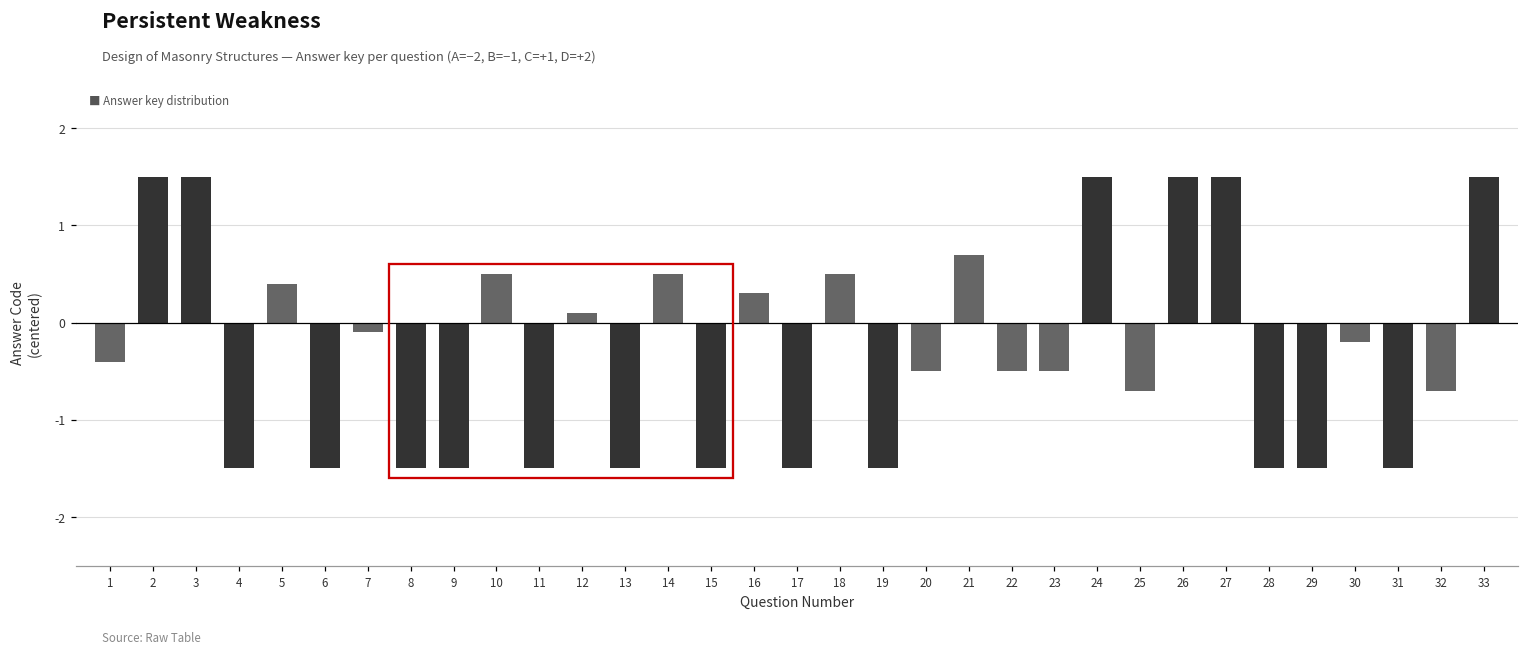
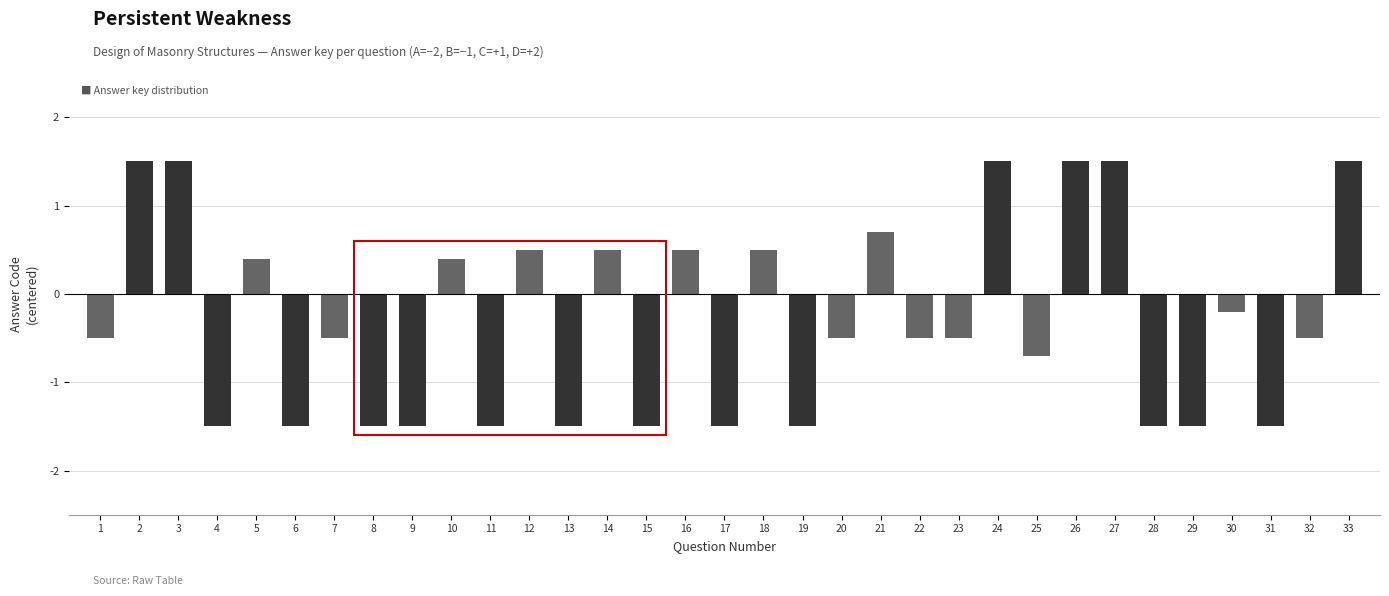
  {
-   "1": -0.4,
+   "1": -0.5,
    "2": 1.5,
    "3": 1.5,
    "4": -1.5,
    "5": 0.4,
    "6": -1.5,
-   "7": -0.1,
+   "7": -0.5,
    "8": -1.5,
    "9": -1.5,
-   "10": 0.5,
+   "10": 0.4,
    "11": -1.5,
-   "12": 0.1,
+   "12": 0.5,
    "13": -1.5,
    "14": 0.5,
    "15": -1.5,
-   "16": 0.3,
+   "16": 0.5,
    "17": -1.5,
    "18": 0.5,
    "19": -1.5,
    "20": -0.5,
    "21": 0.7,
    "22": -0.5,
    "23": -0.5,
    "24": 1.5,
    "25": -0.7,
    "26": 1.5,
    "27": 1.5,
    "28": -1.5,
    "29": -1.5,
    "30": -0.2,
    "31": -1.5,
-   "32": -0.7,
+   "32": -0.5,
    "33": 1.5
  }
